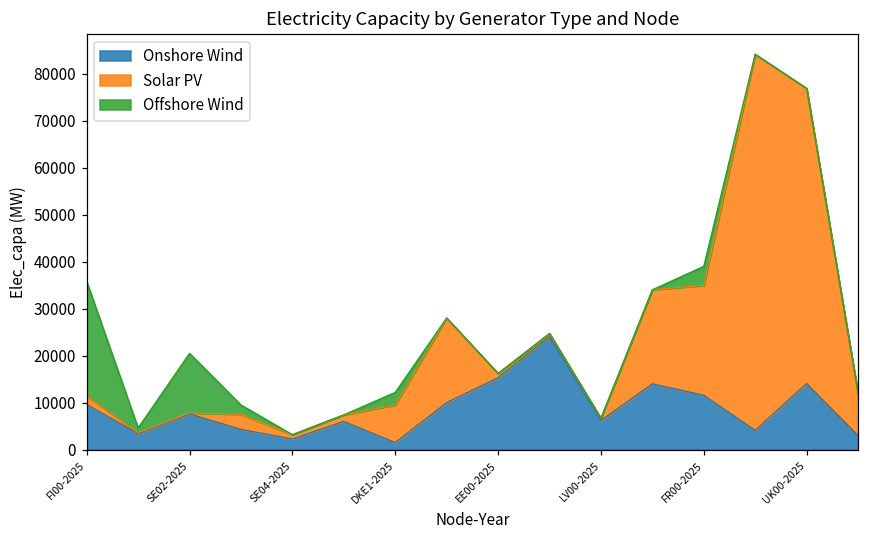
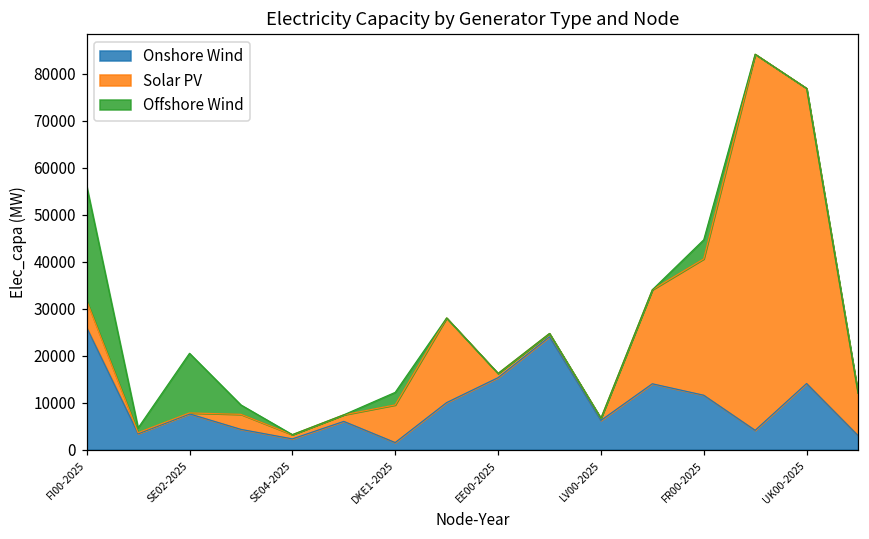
  {
    "Onshore Wind": {
-     "FI00-2025": 10000,
+     "FI00-2025": 26000,
      "SE04-2025": 2000,
      "DKE1-2025": 2000,
      "EE00-2025": 15000,
      "FR00-2025": 12000,
      "UK00-2025": 14000
    },
    "Solar PV": {
-     "FI00-2025": 2000,
+     "FI00-2025": 6000,
      "DKE1-2025": 8000,
-     "FR00-2025": 23000
+     "FR00-2025": 29000
    },
    "Offshore Wind": {
      "FI00-2025": 24000,
      "SE02-2025": 13000,
      "DKE1-2025": 3000,
      "FR00-2025": 4000
    }
  }
